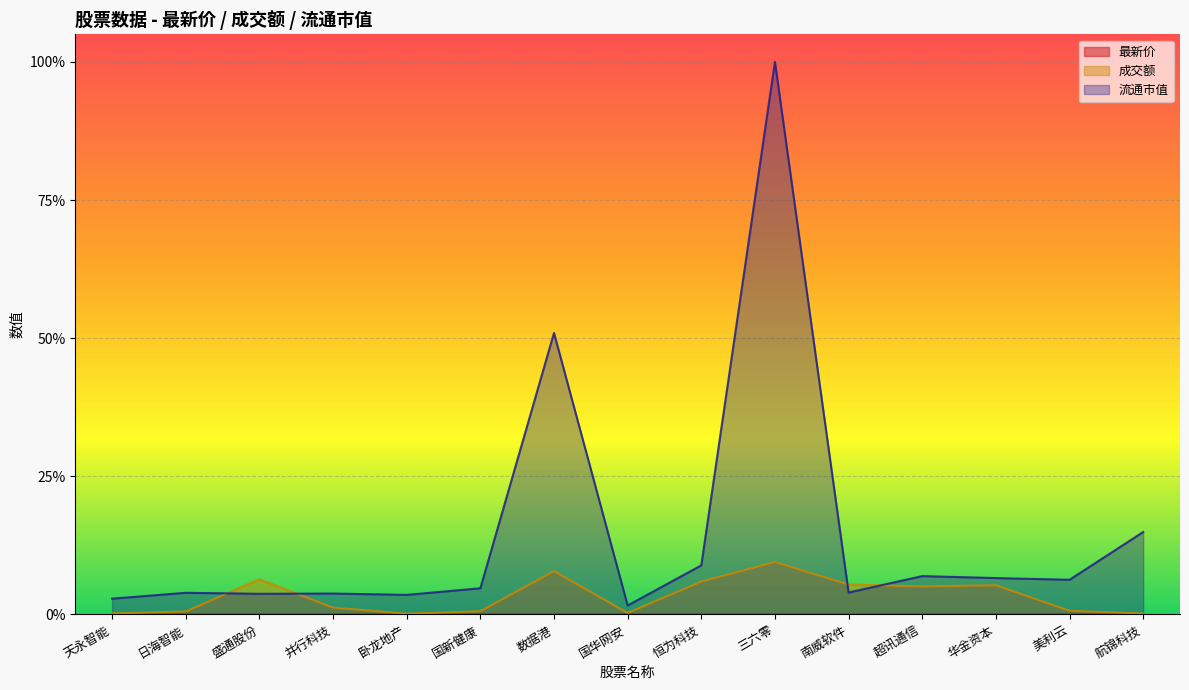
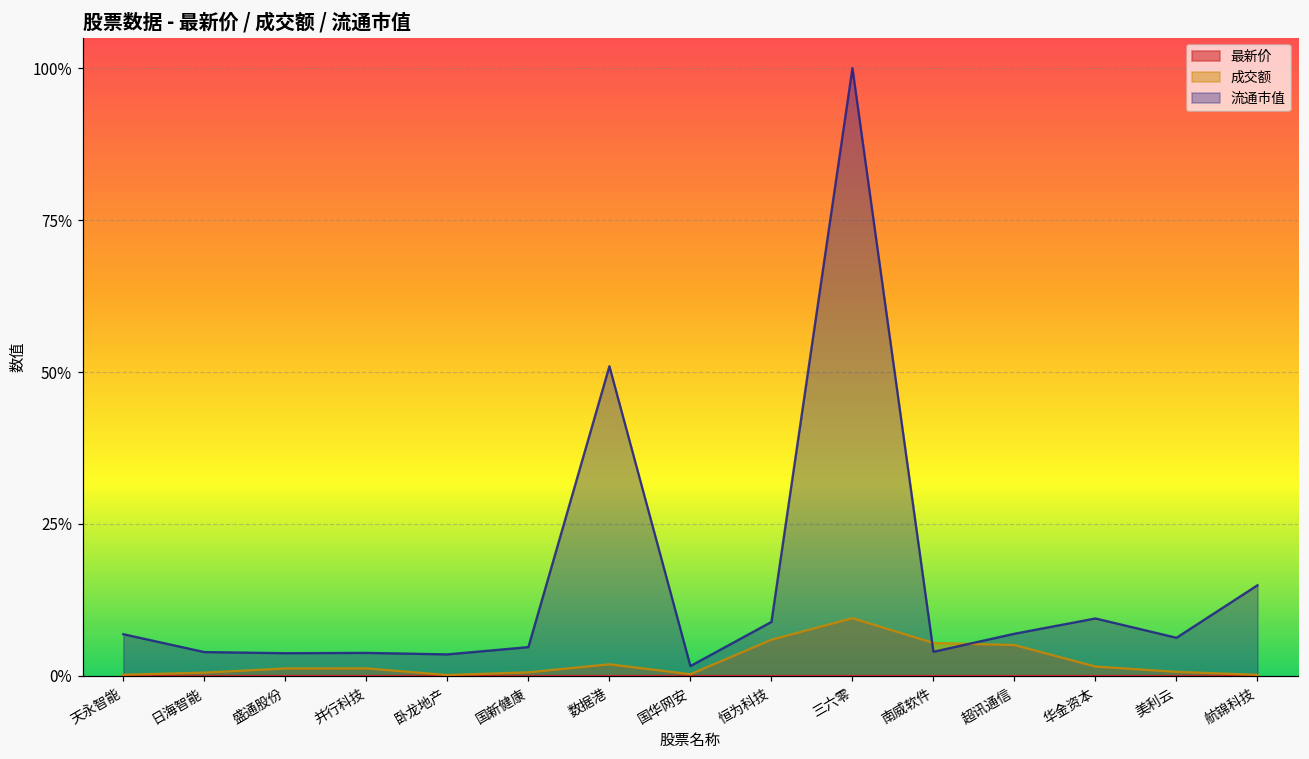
  {
    "最新价": {
      "日海智能": "0%",
      "盛通股份": "0%",
      "并行科技": "0%",
      "国新健康": "0%",
      "数据港": "0%",
      "恒为科技": "0%",
      "三六零": "0%",
      "南威软件": "0%",
      "超讯通信": "0%",
      "华金资本": "0%",
      "美利云": "0%"
    },
    "成交额": {
      "日海智能": "1%",
-     "盛通股份": "6%",
+     "盛通股份": "1%",
      "并行科技": "1%",
      "国新健康": "1%",
-     "数据港": "8%",
+     "数据港": "2%",
      "恒为科技": "6%",
      "三六零": "9%",
      "南威软件": "5%",
      "超讯通信": "5%",
-     "华金资本": "5%",
+     "华金资本": "2%",
      "美利云": "1%"
    },
    "流通市值": {
-     "天永智能": "3%",
+     "天永智能": "7%",
      "日海智能": "4%",
      "盛通股份": "4%",
      "并行科技": "4%",
      "卧龙地产": "4%",
      "国新健康": "5%",
      "数据港": "51%",
      "国华网安": "2%",
      "恒为科技": "9%",
      "三六零": "100%",
      "南威软件": "4%",
      "超讯通信": "7%",
-     "华金资本": "7%",
+     "华金资本": "9%",
      "美利云": "6%",
      "航锦科技": "15%"
    }
  }
